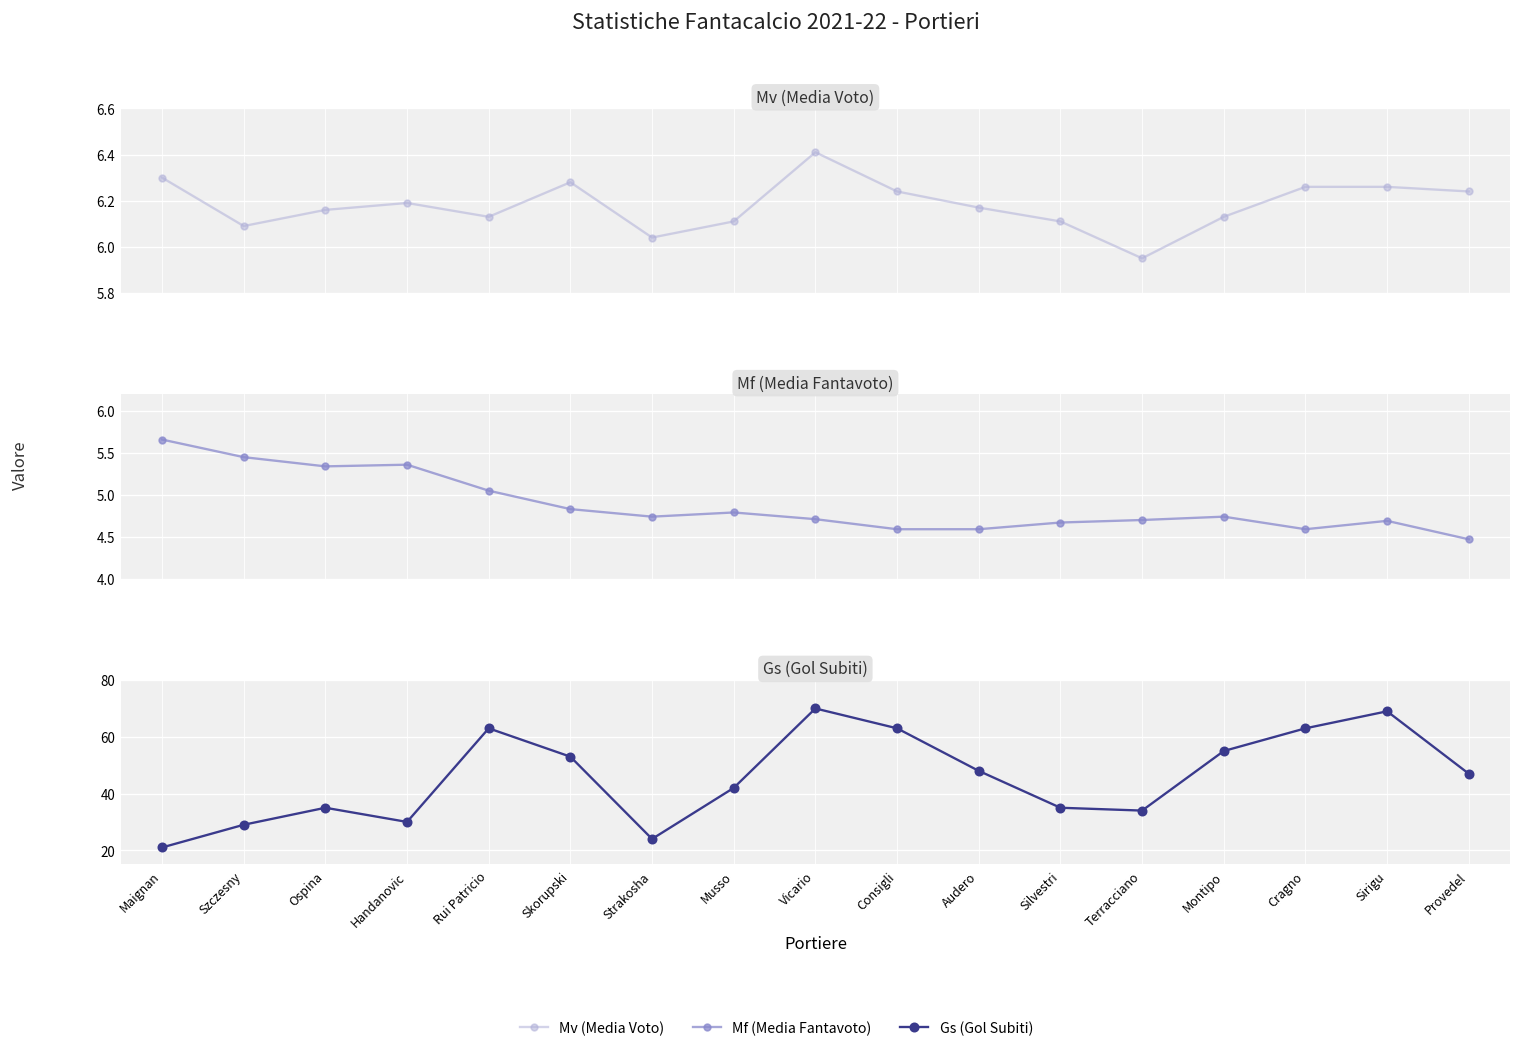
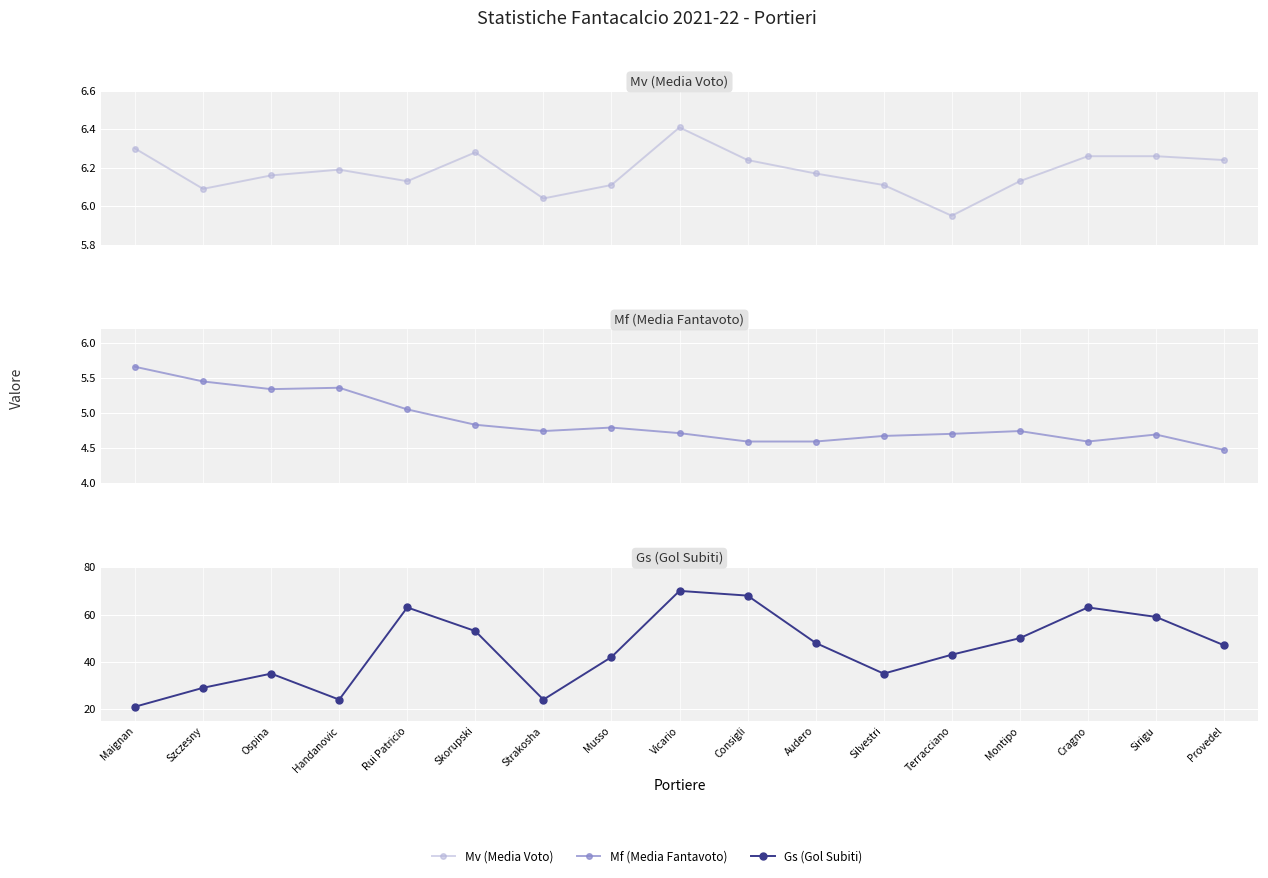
  {
    "Gs (Gol Subiti)": {
      "Maignan": 21,
      "Szczesny": 29,
      "Ospina": 35,
-     "Handanovic": 30,
+     "Handanovic": 24,
      "Rui Patricio": 63,
      "Skorupski": 53,
      "Strakosha": 24,
      "Musso": 42,
      "Vicario": 70,
-     "Consigli": 63,
+     "Consigli": 68,
      "Audero": 48,
      "Silvestri": 35,
-     "Terracciano": 34,
-     "Montipo": 55,
+     "Terracciano": 43,
+     "Montipo": 50,
      "Cragno": 63,
-     "Sirigu": 69,
+     "Sirigu": 59,
      "Provedel": 47
    }
  }
